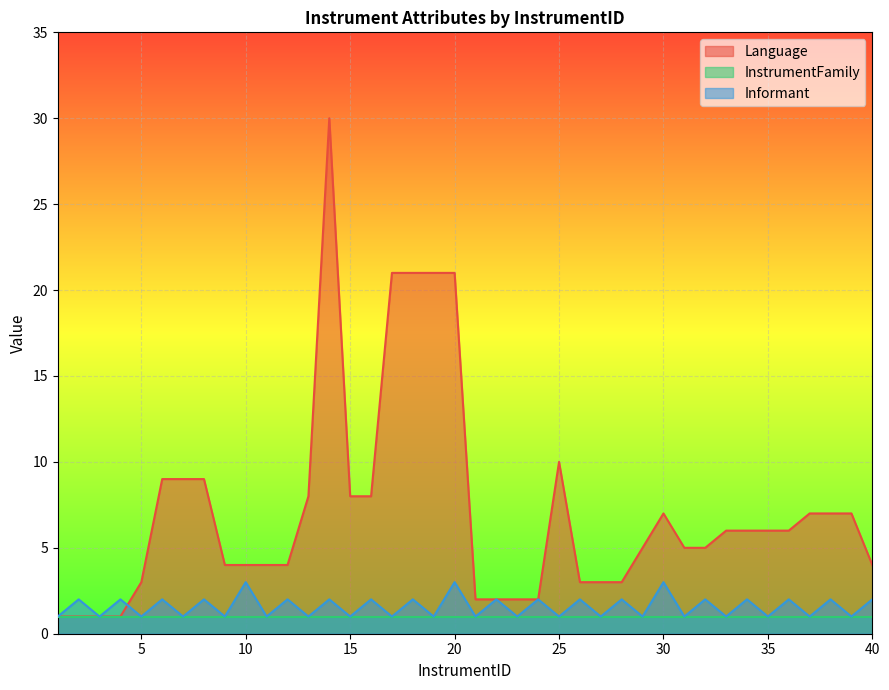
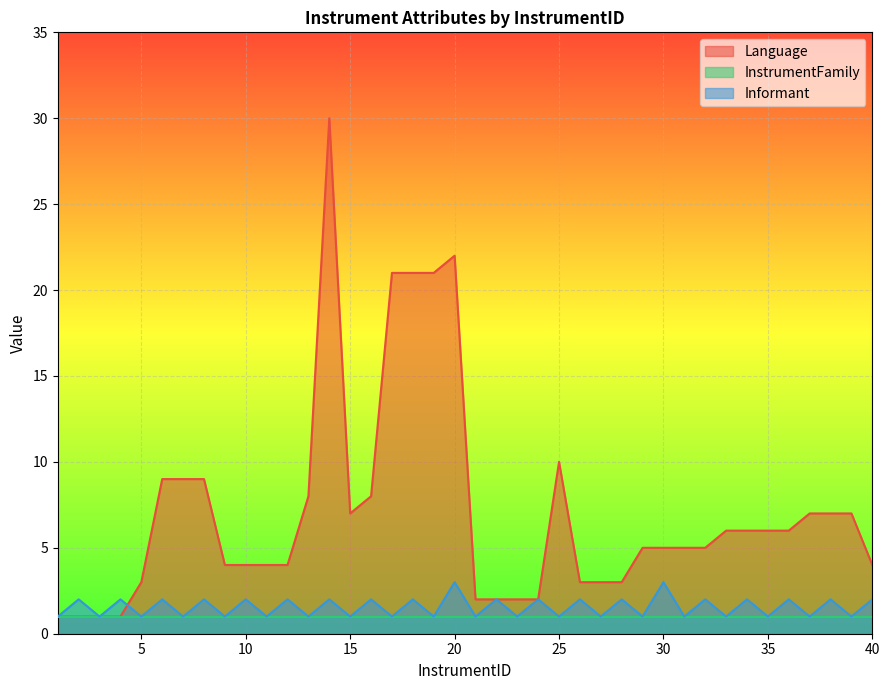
  {
    "Language": {
      "5": 3,
      "10": 4,
-     "15": 8,
-     "20": 21,
+     "15": 7,
+     "20": 22,
      "25": 10,
-     "30": 7,
+     "30": 5,
      "35": 6,
      "40": 4
    },
    "InstrumentFamily": {
      "10": 1,
      "20": 1,
      "30": 1,
      "40": 1
    },
    "Informant": {
-     "10": 3,
+     "10": 2,
      "20": 3,
      "30": 3,
      "40": 2
    }
  }
